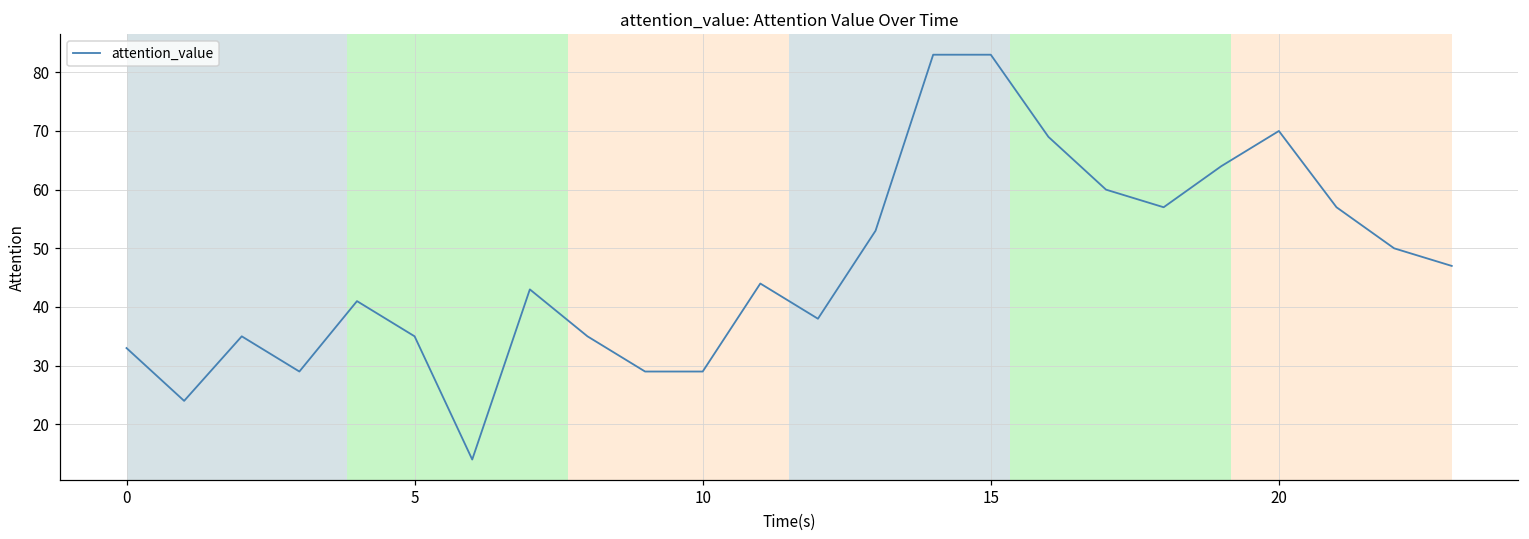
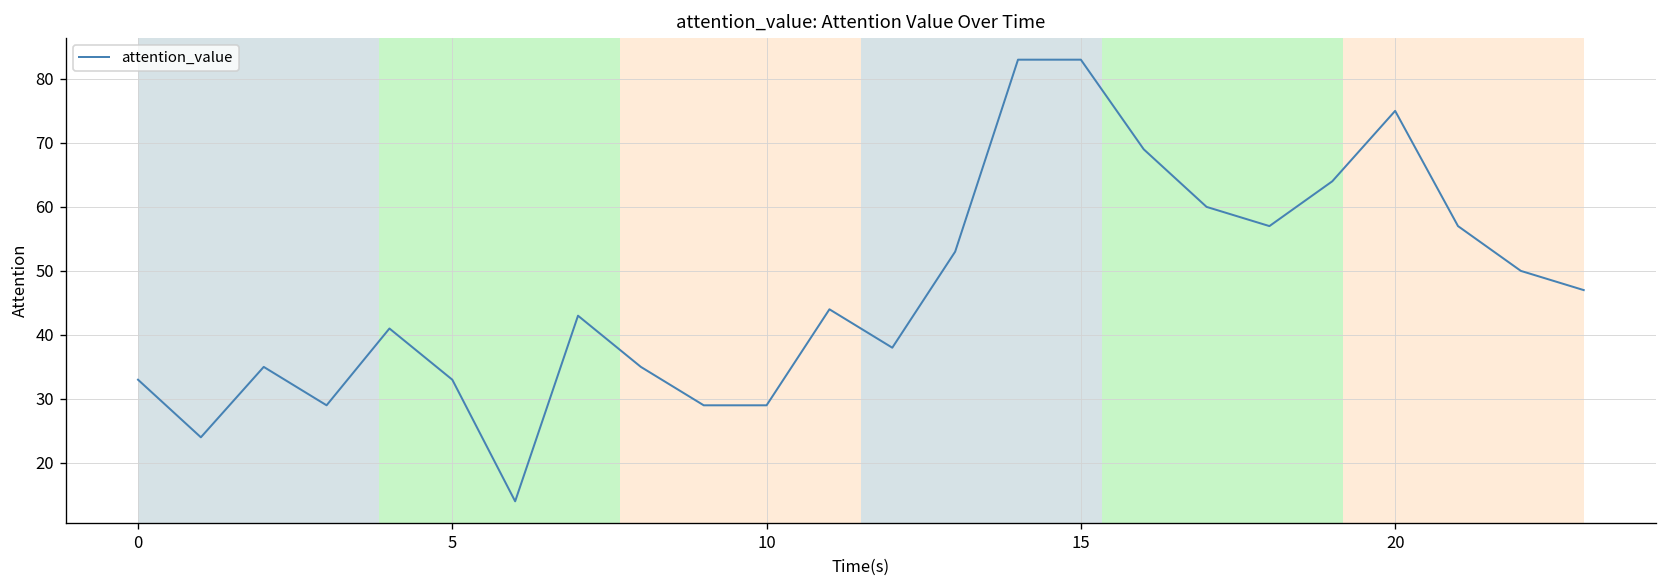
  {
    "0": 33,
-   "5": 35,
+   "5": 33,
    "10": 29,
    "15": 83,
-   "20": 70
+   "20": 75
  }
